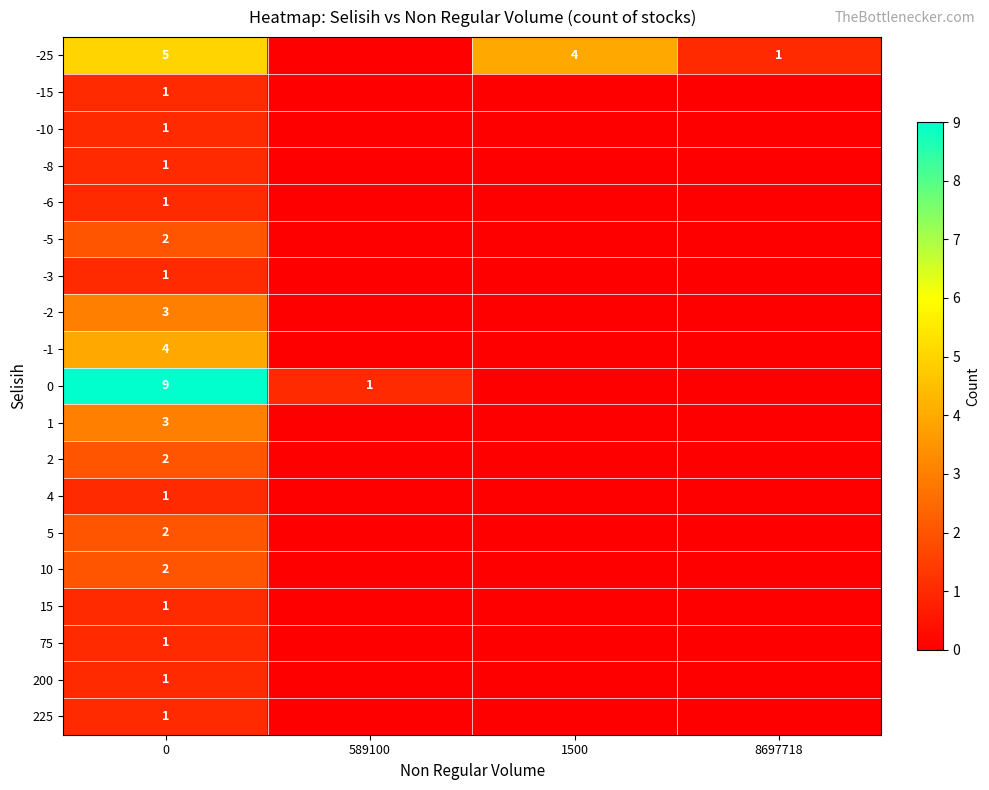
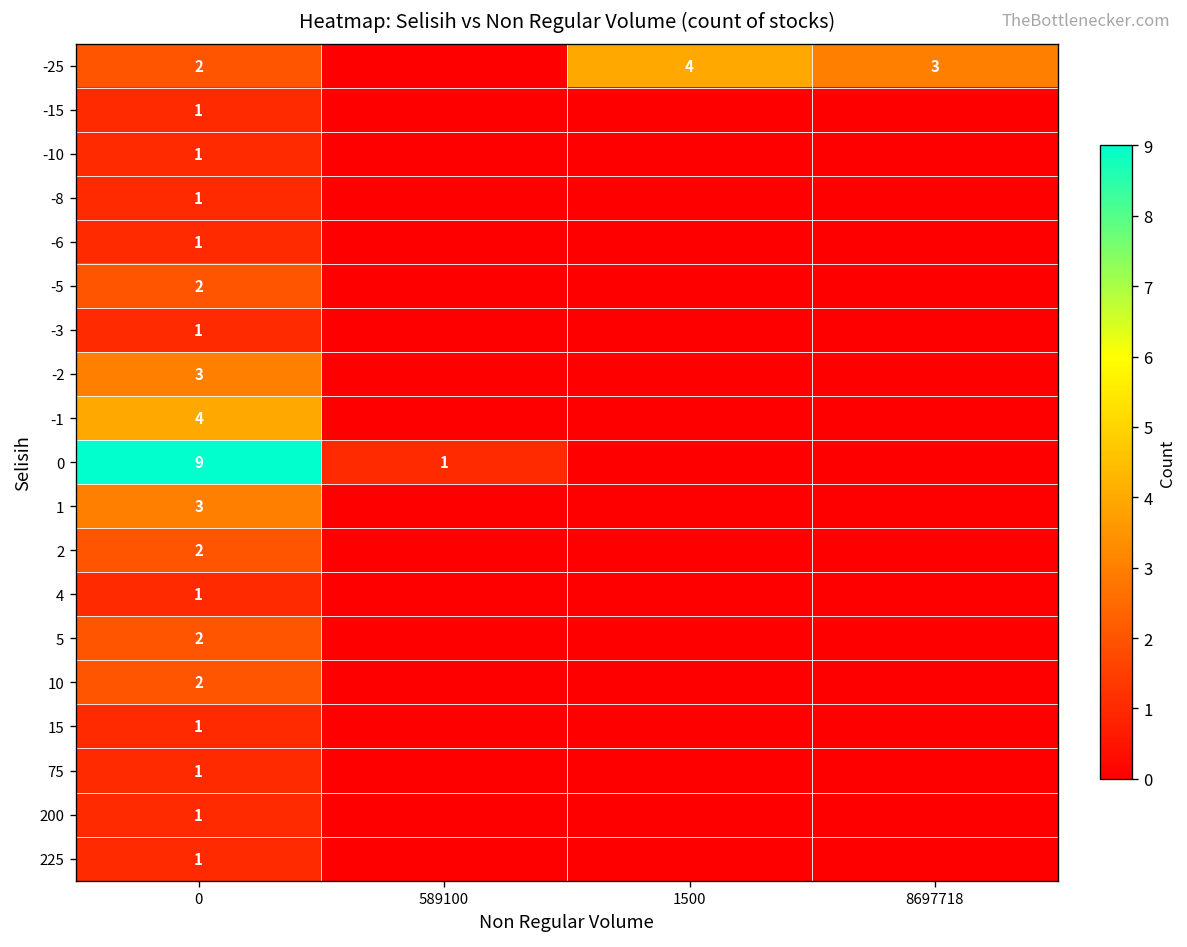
  {
    "-25": {
-     "0": 5,
+     "0": 2,
      "1500": 4,
-     "8697718": 1
+     "8697718": 3
    },
    "-15": {
      "0": 1
    },
    "-10": {
      "0": 1
    },
    "-8": {
      "0": 1
    },
    "-6": {
      "0": 1
    },
    "-5": {
      "0": 2
    },
    "-3": {
      "0": 1
    },
    "-2": {
      "0": 3
    },
    "-1": {
      "0": 4
    },
    "0": {
      "0": 9,
      "589100": 1
    },
    "1": {
      "0": 3
    },
    "2": {
      "0": 2
    },
    "4": {
      "0": 1
    },
    "5": {
      "0": 2
    },
    "10": {
      "0": 2
    },
    "15": {
      "0": 1
    },
    "75": {
      "0": 1
    },
    "200": {
      "0": 1
    },
    "225": {
      "0": 1
    }
  }
